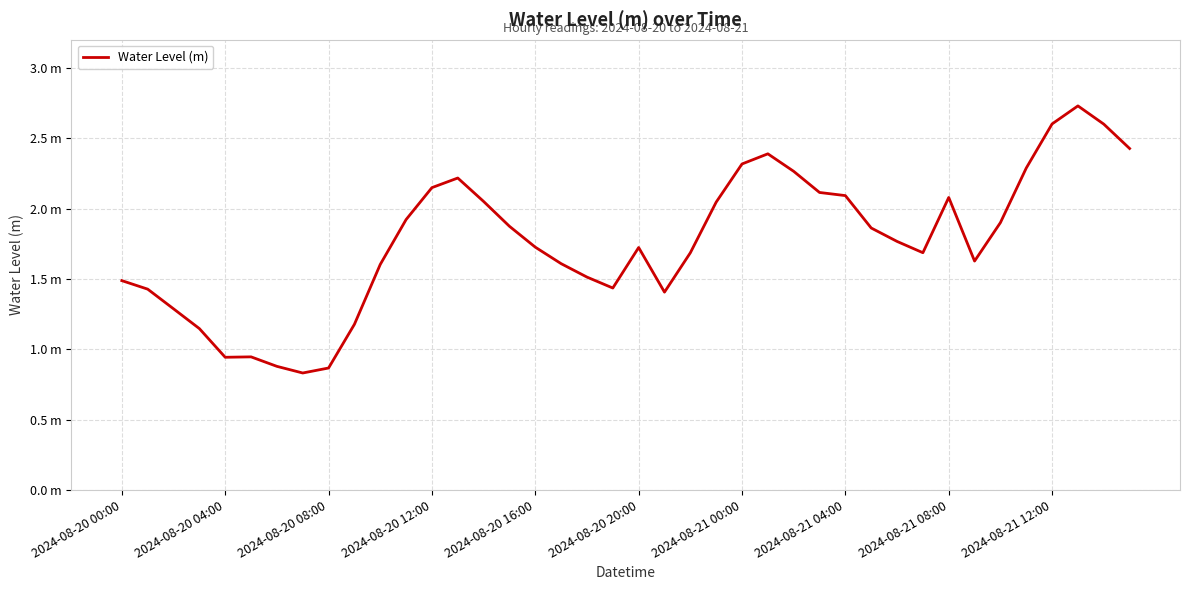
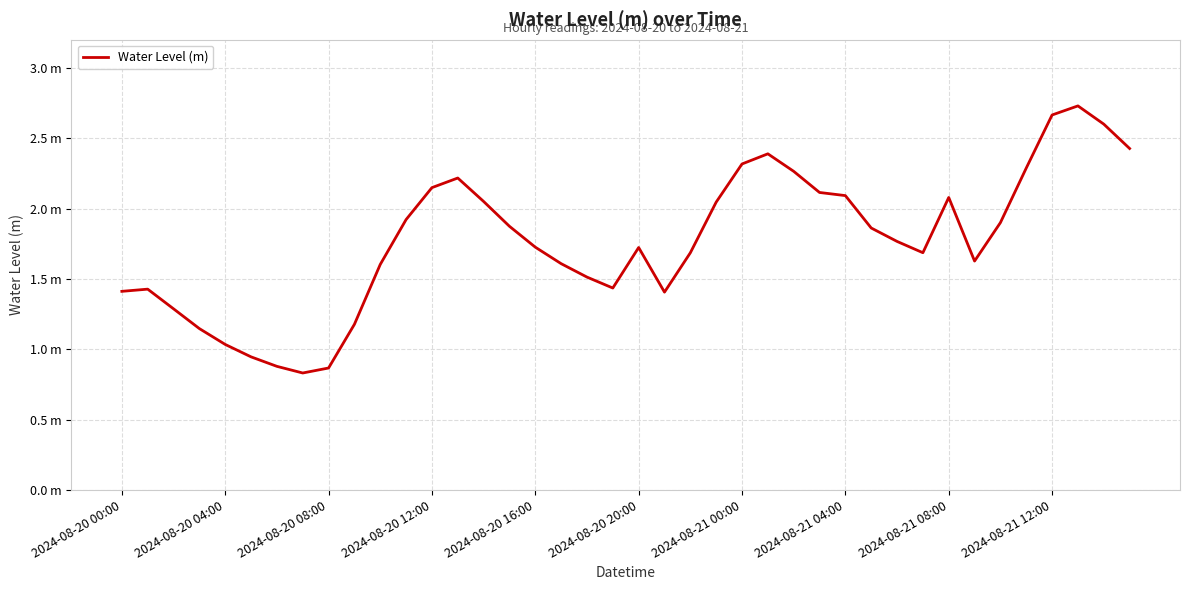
  {
-   "2024-08-20 00:00": "1.49 m",
-   "2024-08-20 04:00": "0.94 m",
+   "2024-08-20 00:00": "1.41 m",
+   "2024-08-20 04:00": "1.03 m",
    "2024-08-20 08:00": "0.87 m",
    "2024-08-20 12:00": "2.15 m",
    "2024-08-20 16:00": "1.73 m",
    "2024-08-20 20:00": "1.72 m",
    "2024-08-21 00:00": "2.32 m",
    "2024-08-21 04:00": "2.09 m",
    "2024-08-21 08:00": "2.08 m",
-   "2024-08-21 12:00": "2.60 m"
+   "2024-08-21 12:00": "2.67 m"
  }
